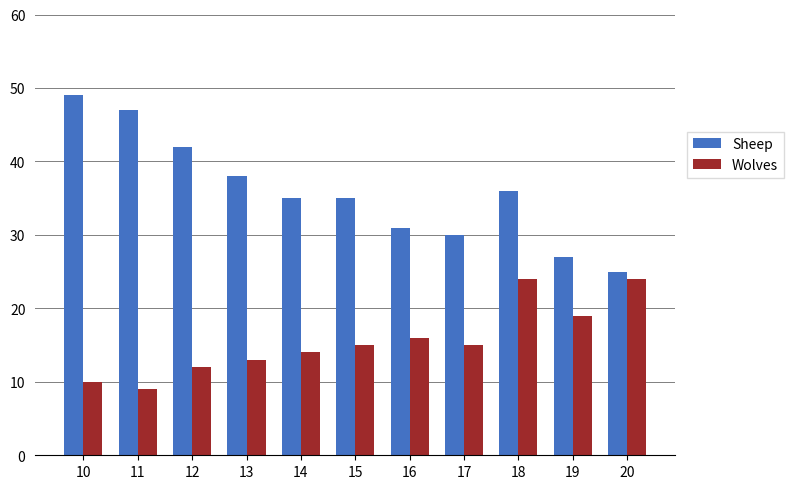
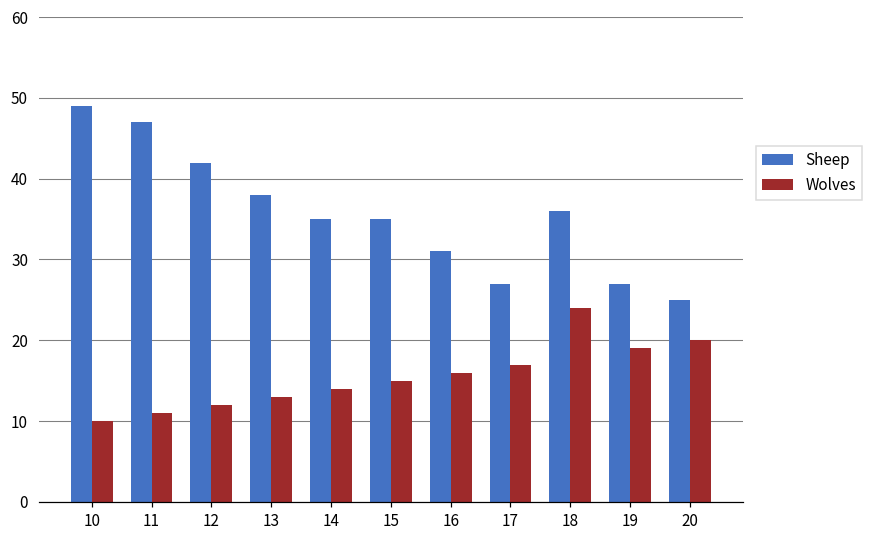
  {
    "Sheep": {
      "10": 49,
      "11": 47,
      "12": 42,
      "13": 38,
      "14": 35,
      "15": 35,
      "16": 31,
-     "17": 30,
+     "17": 27,
      "18": 36,
      "19": 27,
      "20": 25
    },
    "Wolves": {
      "10": 10,
-     "11": 9,
+     "11": 11,
      "12": 12,
      "13": 13,
      "14": 14,
      "15": 15,
      "16": 16,
-     "17": 15,
+     "17": 17,
      "18": 24,
      "19": 19,
-     "20": 24
+     "20": 20
    }
  }
